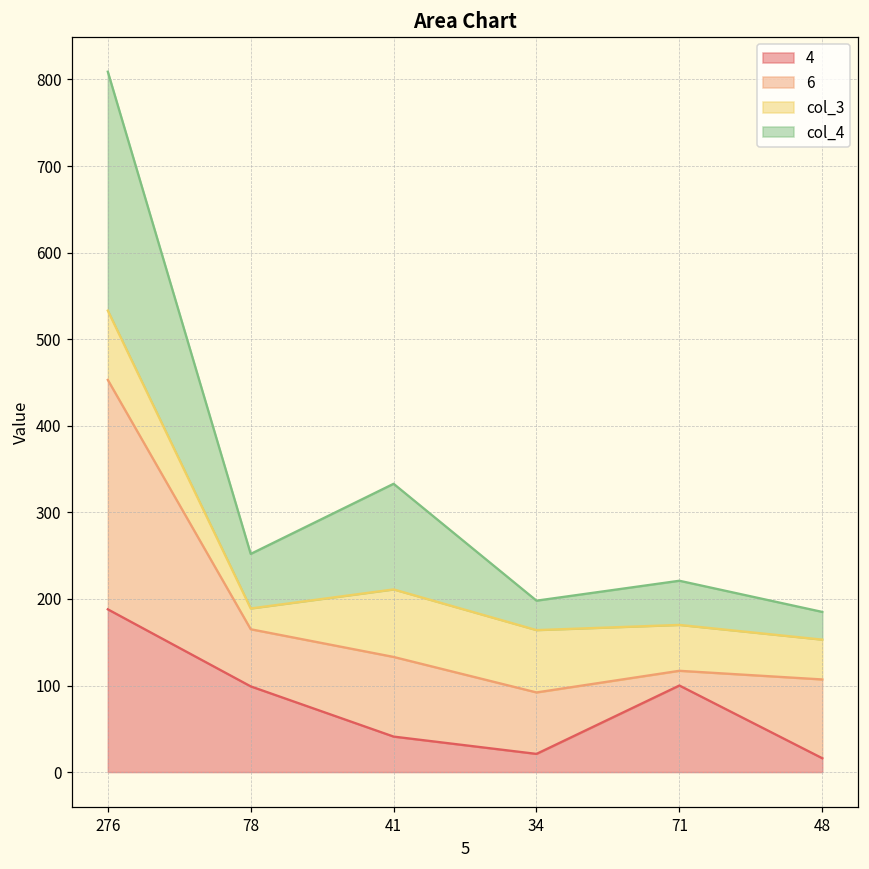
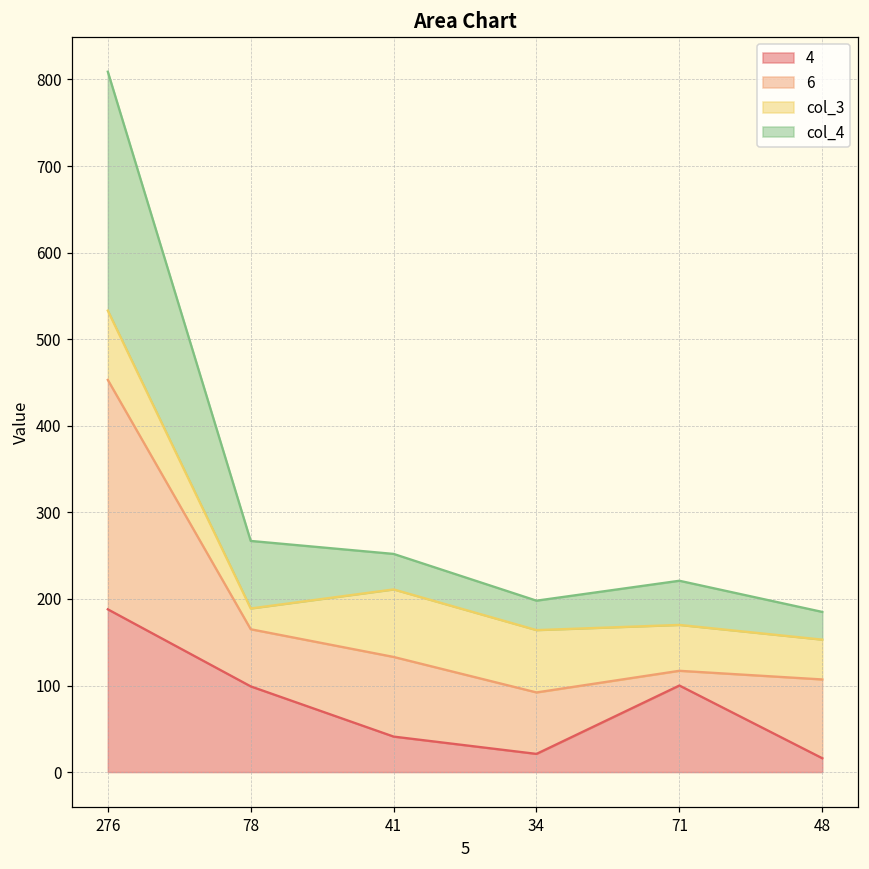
  {
    "col_4": {
      "276": 280,
-     "78": 60,
-     "41": 120,
+     "78": 80,
+     "41": 40,
      "34": 30,
      "71": 50,
      "48": 30
    }
  }
